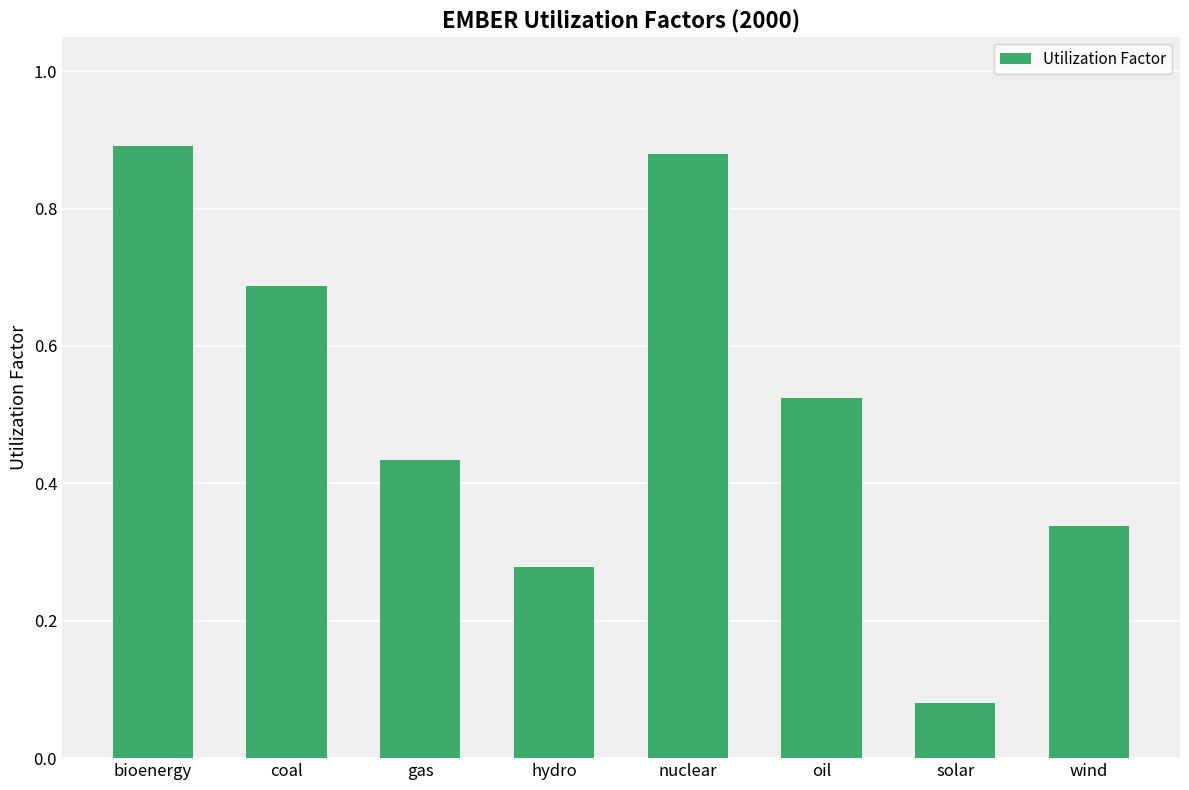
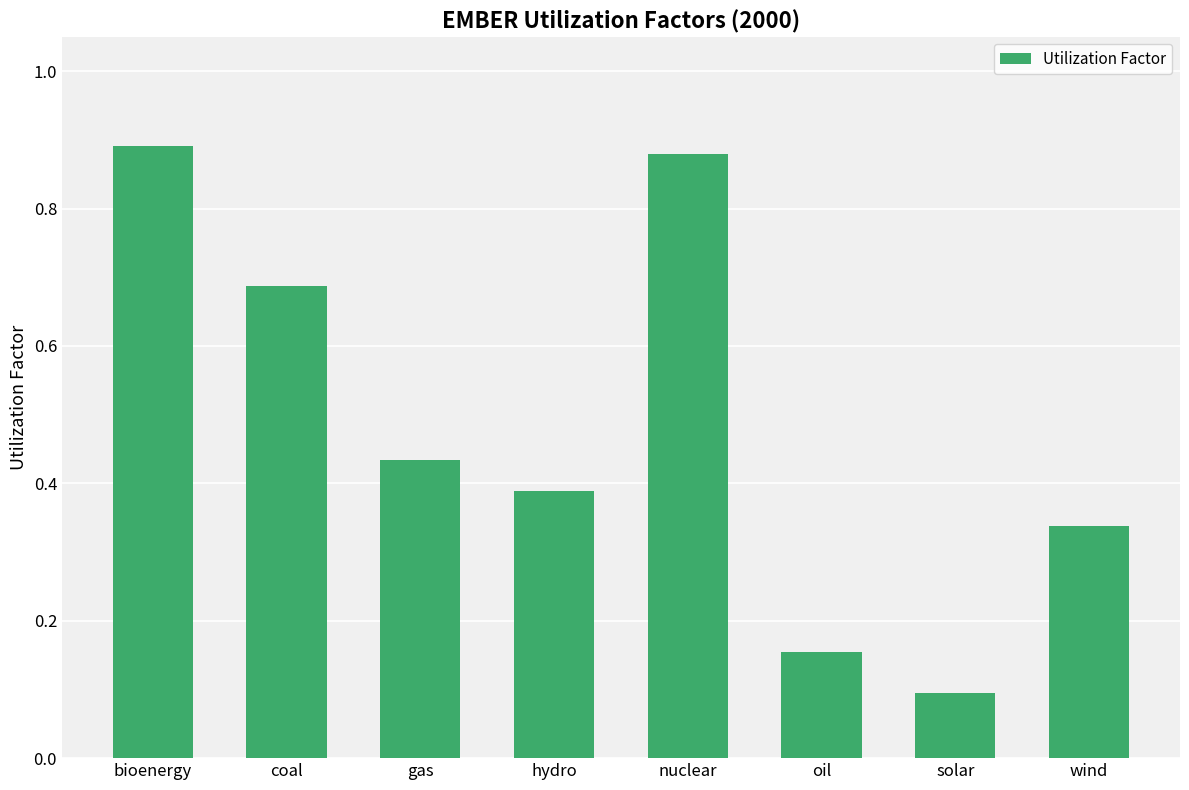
  {
    "bioenergy": 0.89,
    "coal": 0.69,
    "gas": 0.43,
-   "hydro": 0.28,
+   "hydro": 0.39,
    "nuclear": 0.88,
-   "oil": 0.52,
-   "solar": 0.08,
+   "oil": 0.15,
+   "solar": 0.09,
    "wind": 0.34
  }
